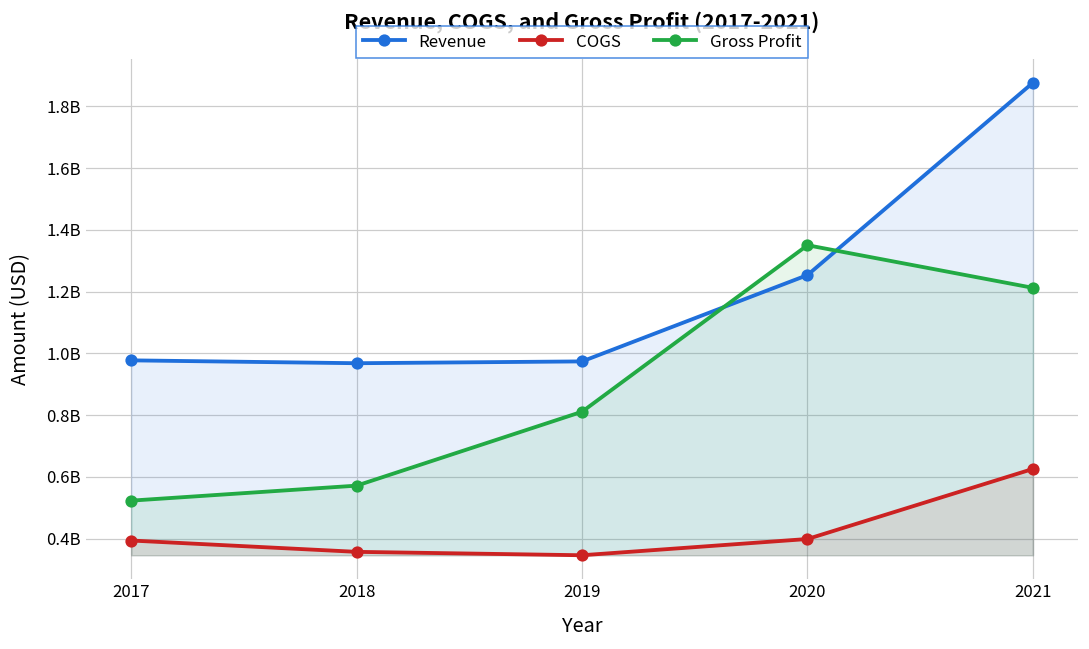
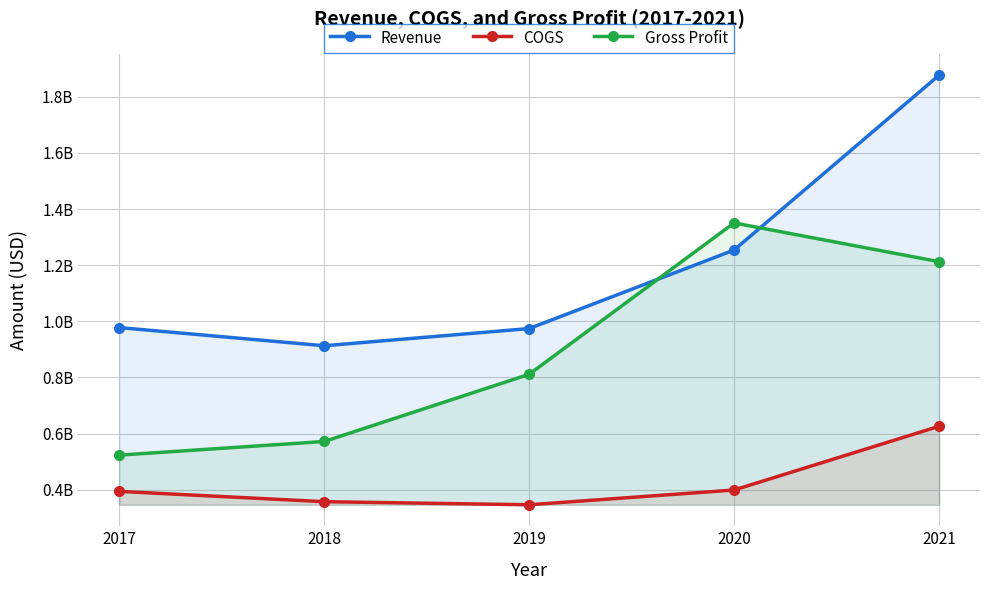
  {
    "Revenue": {
      "2017": 980000000,
-     "2018": 970000000,
+     "2018": 910000000,
      "2019": 970000000,
      "2020": 1250000000,
      "2021": 1880000000
    },
    "COGS": {
      "2017": 390000000,
      "2018": 360000000,
      "2019": 350000000,
      "2020": 400000000,
      "2021": 630000000
    },
    "Gross Profit": {
      "2017": 520000000,
      "2018": 570000000,
      "2019": 810000000,
      "2020": 1350000000,
      "2021": 1210000000
    }
  }
